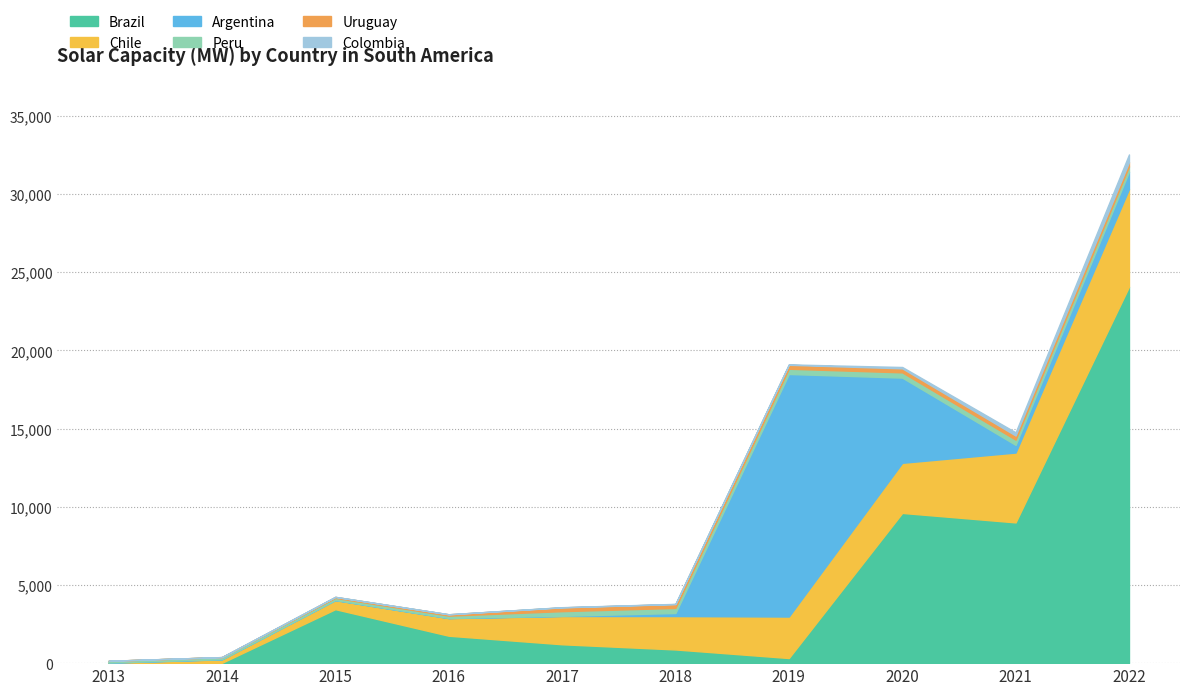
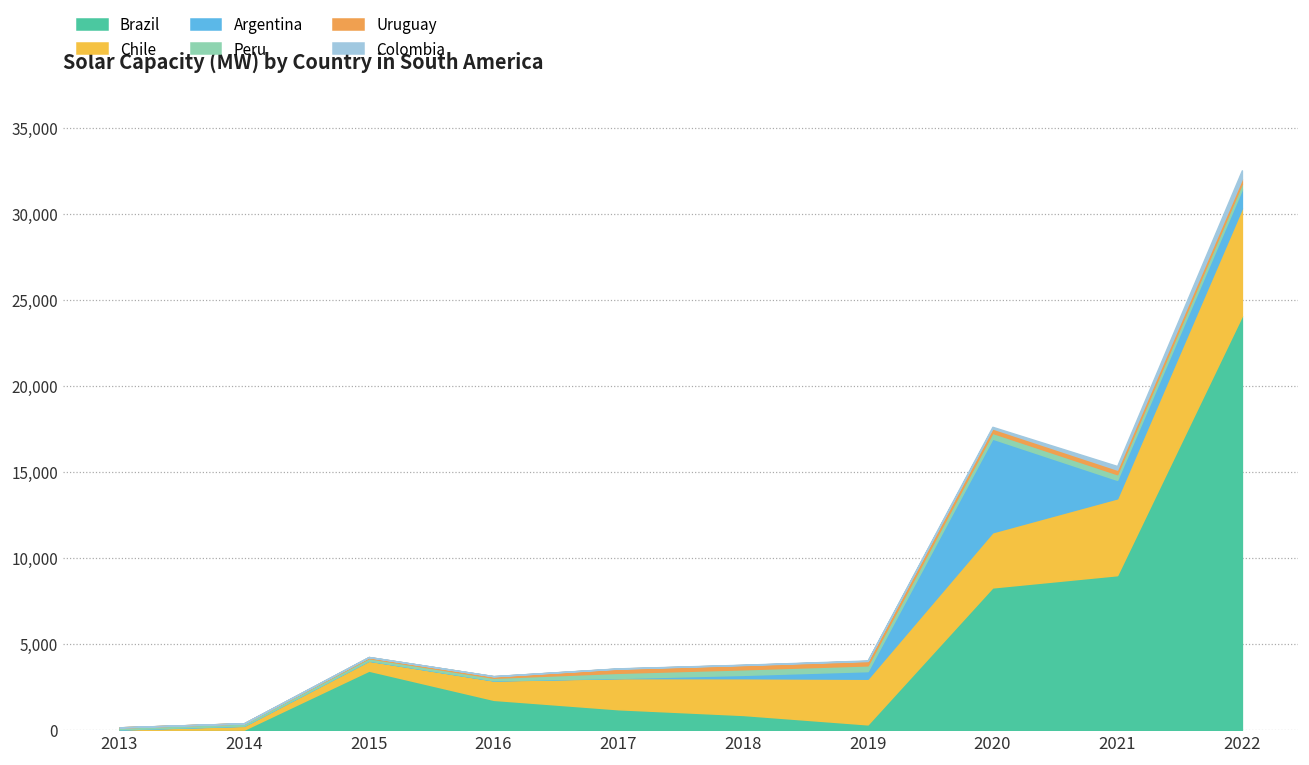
  {
    "Brazil": {
-     "2020": "9,600"
+     "2020": "8,300"
    },
    "Argentina": {
-     "2019": "15,500",
-     "2021": "500"
+     "2019": "400",
+     "2021": "1,100"
    }
  }
